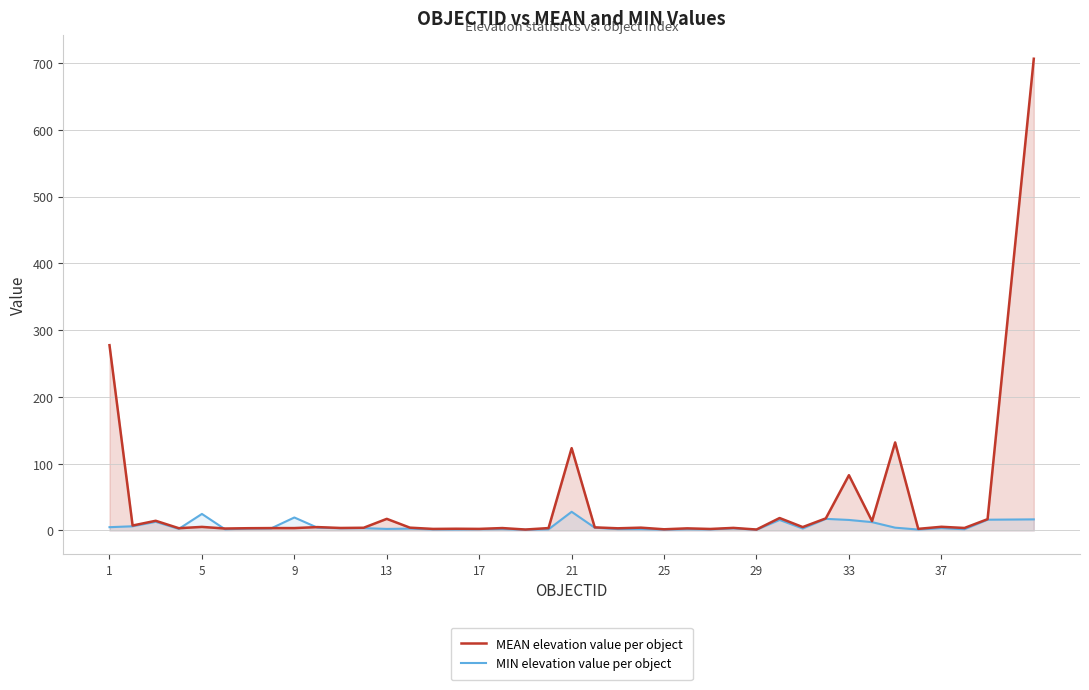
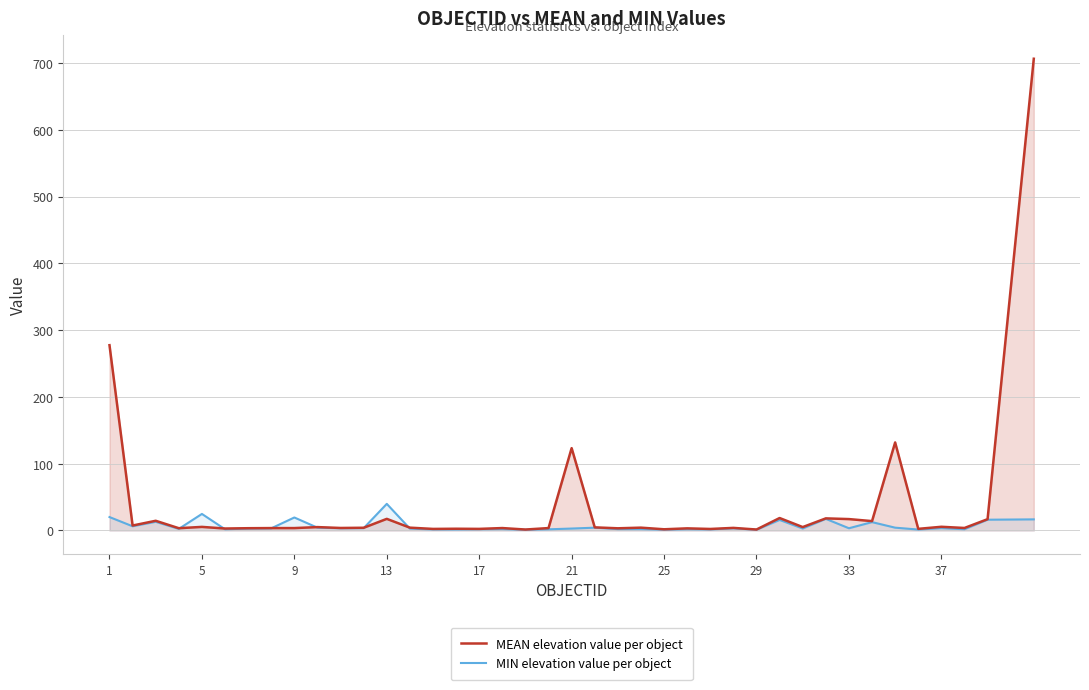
  {
    "MEAN elevation value per object": {
      "1": 280,
      "5": 10,
      "9": 0,
      "13": 20,
      "21": 120,
-     "33": 80
+     "33": 20
    },
    "MIN elevation value per object": {
-     "1": 0,
+     "1": 20,
      "5": 20,
      "9": 20,
-     "13": 0,
-     "21": 30,
-     "33": 20
+     "13": 40,
+     "21": 0,
+     "33": 0
    }
  }
